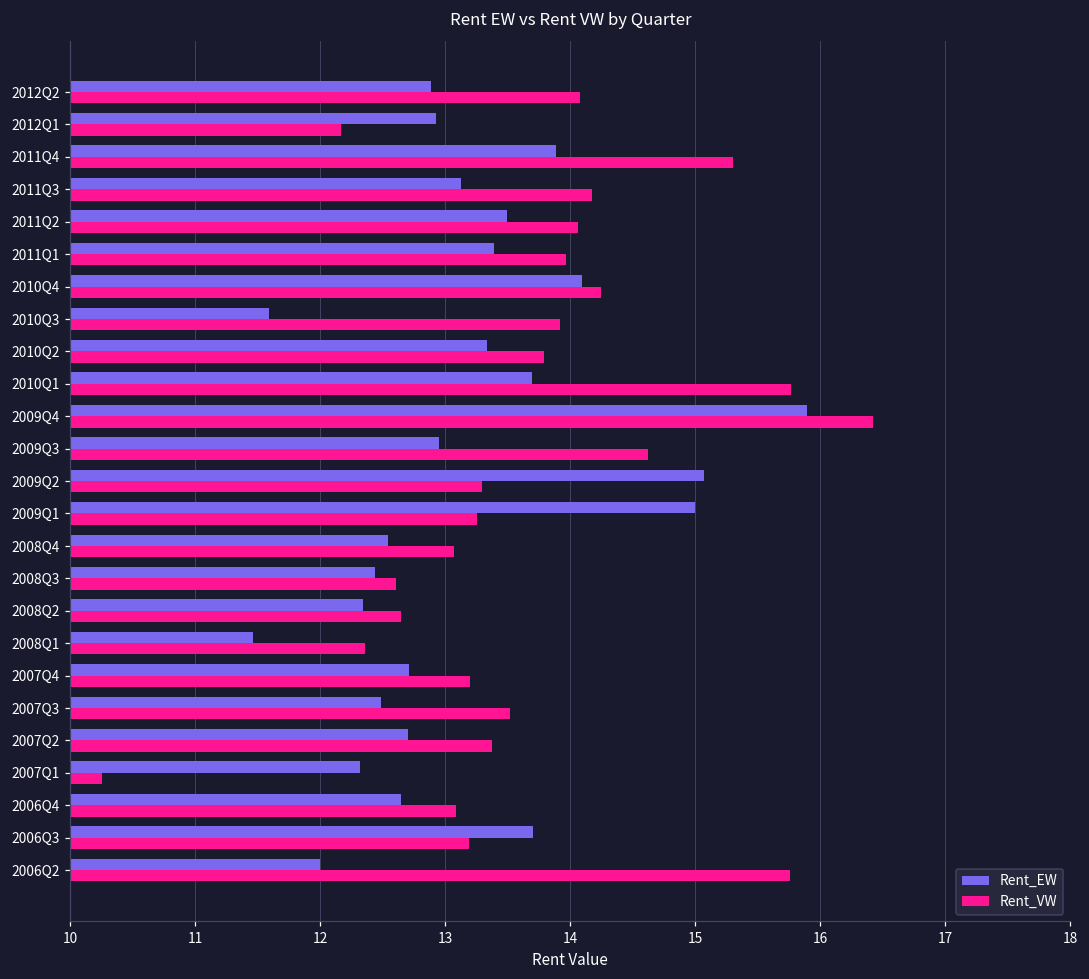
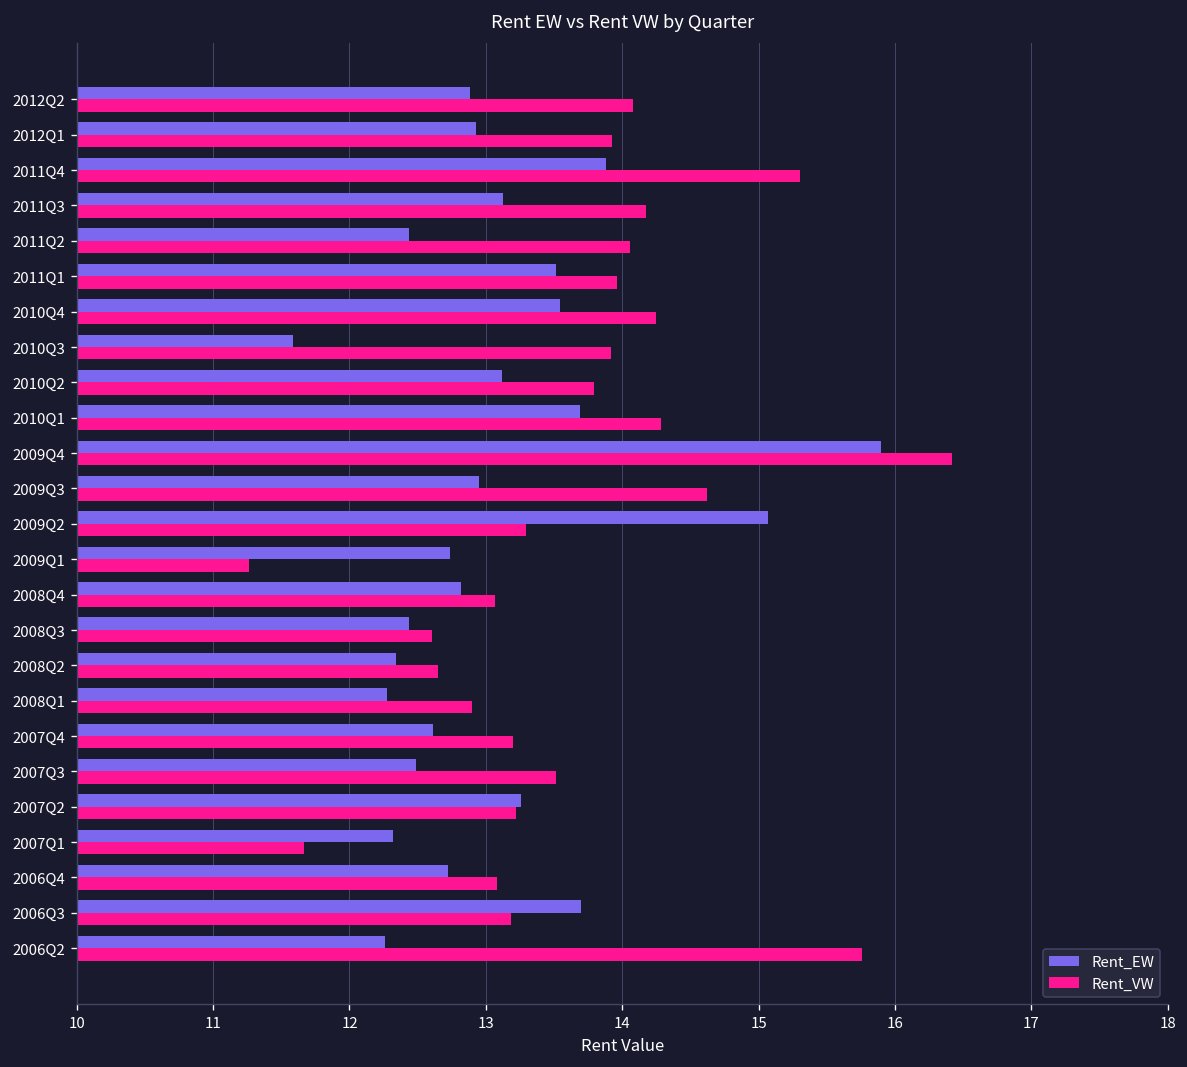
  {
    "Rent_EW": {
      "2012Q2": 12.88,
      "2012Q1": 12.92,
      "2011Q4": 13.88,
      "2011Q3": 13.12,
-     "2011Q2": 13.50,
-     "2011Q1": 13.39,
-     "2010Q4": 14.09,
+     "2011Q2": 12.44,
+     "2011Q1": 13.51,
+     "2010Q4": 13.55,
      "2010Q3": 11.59,
-     "2010Q2": 13.33,
+     "2010Q2": 13.12,
      "2010Q1": 13.69,
      "2009Q4": 15.89,
      "2009Q3": 12.95,
      "2009Q2": 15.07,
-     "2009Q1": 15.00,
-     "2008Q4": 12.54,
+     "2009Q1": 12.73,
+     "2008Q4": 12.82,
      "2008Q3": 12.43,
      "2008Q2": 12.34,
-     "2008Q1": 11.46,
-     "2007Q4": 12.71,
+     "2008Q1": 12.27,
+     "2007Q4": 12.61,
      "2007Q3": 12.48,
-     "2007Q2": 12.70,
+     "2007Q2": 13.26,
      "2007Q1": 12.32,
-     "2006Q4": 12.64,
+     "2006Q4": 12.72,
      "2006Q3": 13.70,
-     "2006Q2": 11.99
+     "2006Q2": 12.26
    },
    "Rent_VW": {
      "2012Q2": 14.08,
-     "2012Q1": 12.16,
+     "2012Q1": 13.93,
      "2011Q4": 15.30,
      "2011Q3": 14.17,
      "2011Q2": 14.06,
      "2011Q1": 13.96,
      "2010Q4": 14.25,
      "2010Q3": 13.92,
      "2010Q2": 13.79,
-     "2010Q1": 15.77,
+     "2010Q1": 14.29,
      "2009Q4": 16.42,
      "2009Q3": 14.62,
      "2009Q2": 13.29,
-     "2009Q1": 13.26,
+     "2009Q1": 11.26,
      "2008Q4": 13.07,
      "2008Q3": 12.60,
      "2008Q2": 12.65,
-     "2008Q1": 12.36,
+     "2008Q1": 12.90,
      "2007Q4": 13.20,
      "2007Q3": 13.52,
-     "2007Q2": 13.38,
-     "2007Q1": 10.25,
+     "2007Q2": 13.22,
+     "2007Q1": 11.66,
      "2006Q4": 13.08,
      "2006Q3": 13.19,
      "2006Q2": 15.76
    }
  }
